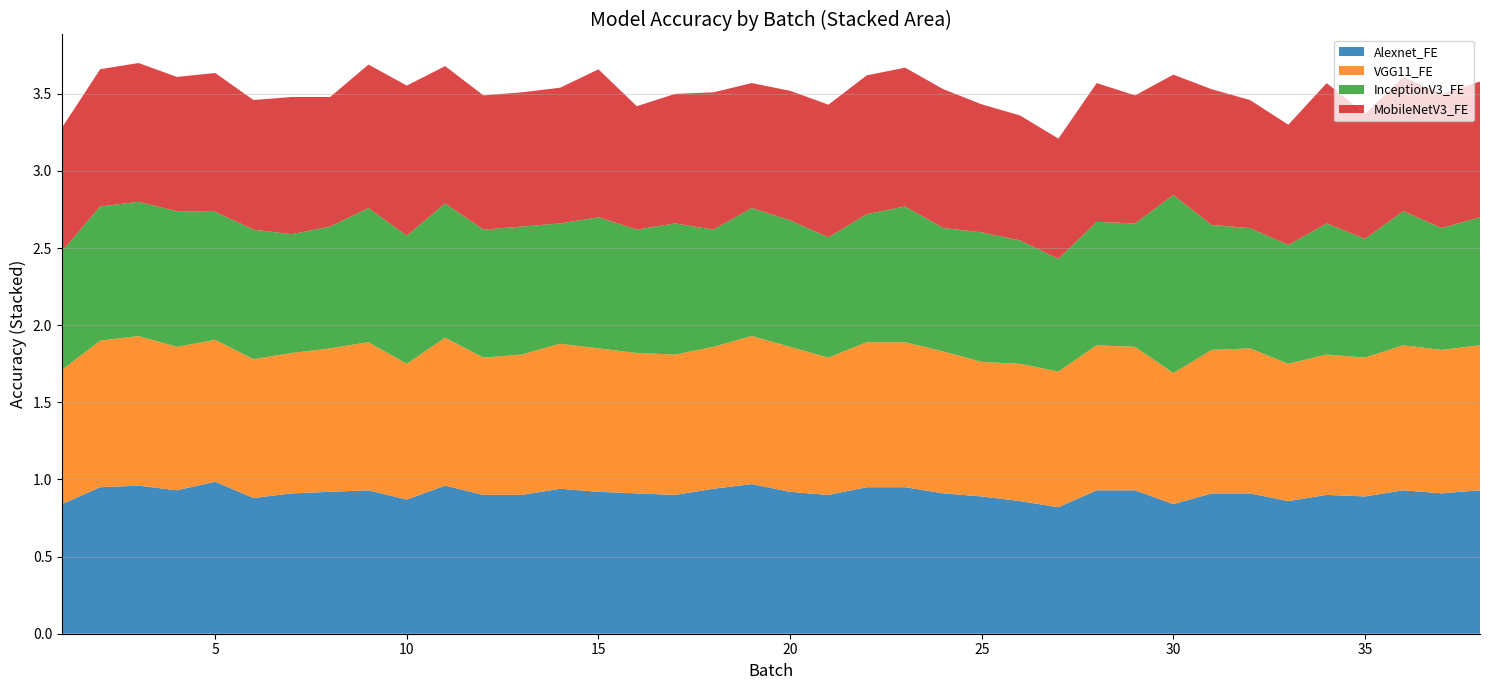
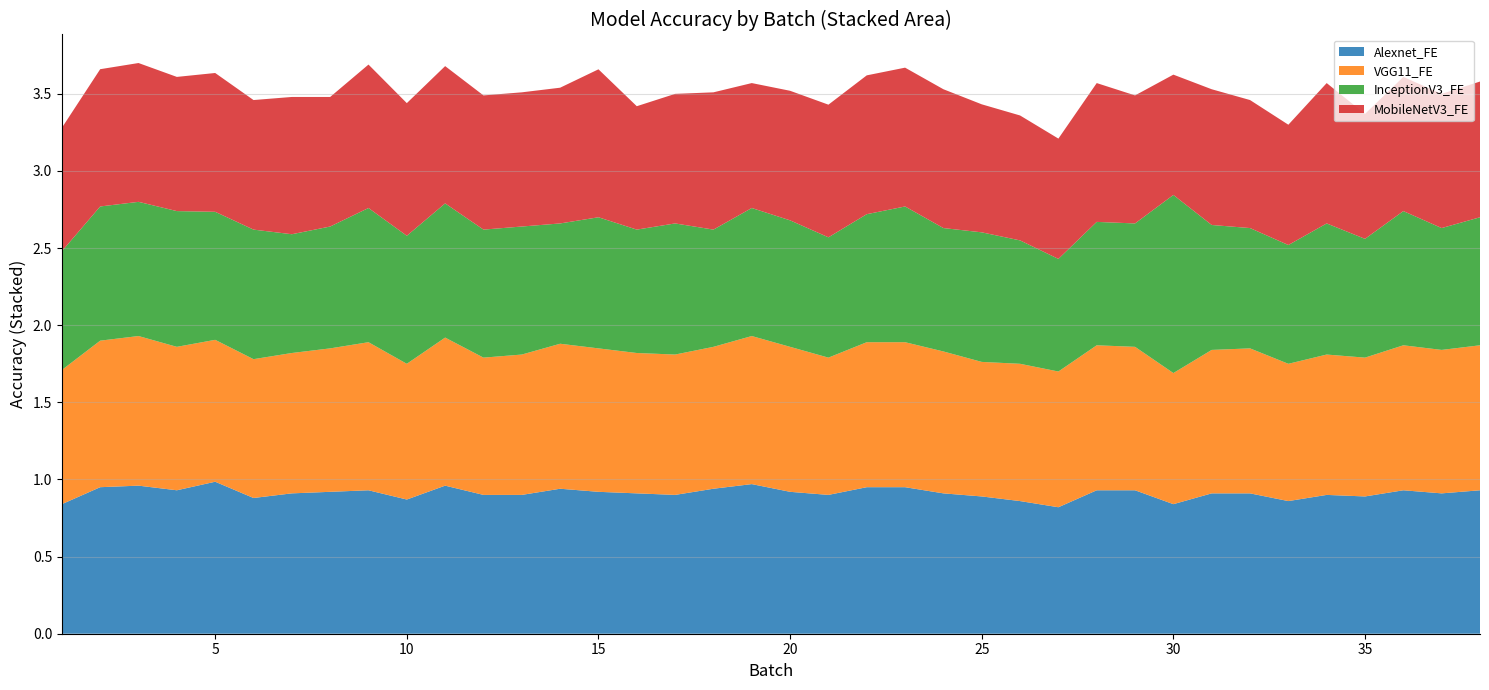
  {
    "Alexnet_FE": {
      "5": 0.99,
      "10": 0.87,
      "15": 0.92,
      "20": 0.92,
      "25": 0.89,
      "30": 0.84,
      "35": 0.89
    },
    "VGG11_FE": {
      "5": 0.92,
      "10": 0.88,
      "15": 0.93,
      "20": 0.94,
      "25": 0.87,
      "30": 0.85,
      "35": 0.90
    },
    "InceptionV3_FE": {
      "5": 0.83,
      "10": 0.83,
      "15": 0.85,
      "20": 0.82,
      "25": 0.84,
      "30": 1.15,
      "35": 0.77
    },
    "MobileNetV3_FE": {
      "5": 0.90,
-     "10": 0.97,
+     "10": 0.86,
      "15": 0.96,
      "20": 0.84,
      "25": 0.83,
      "30": 0.78
    }
  }
